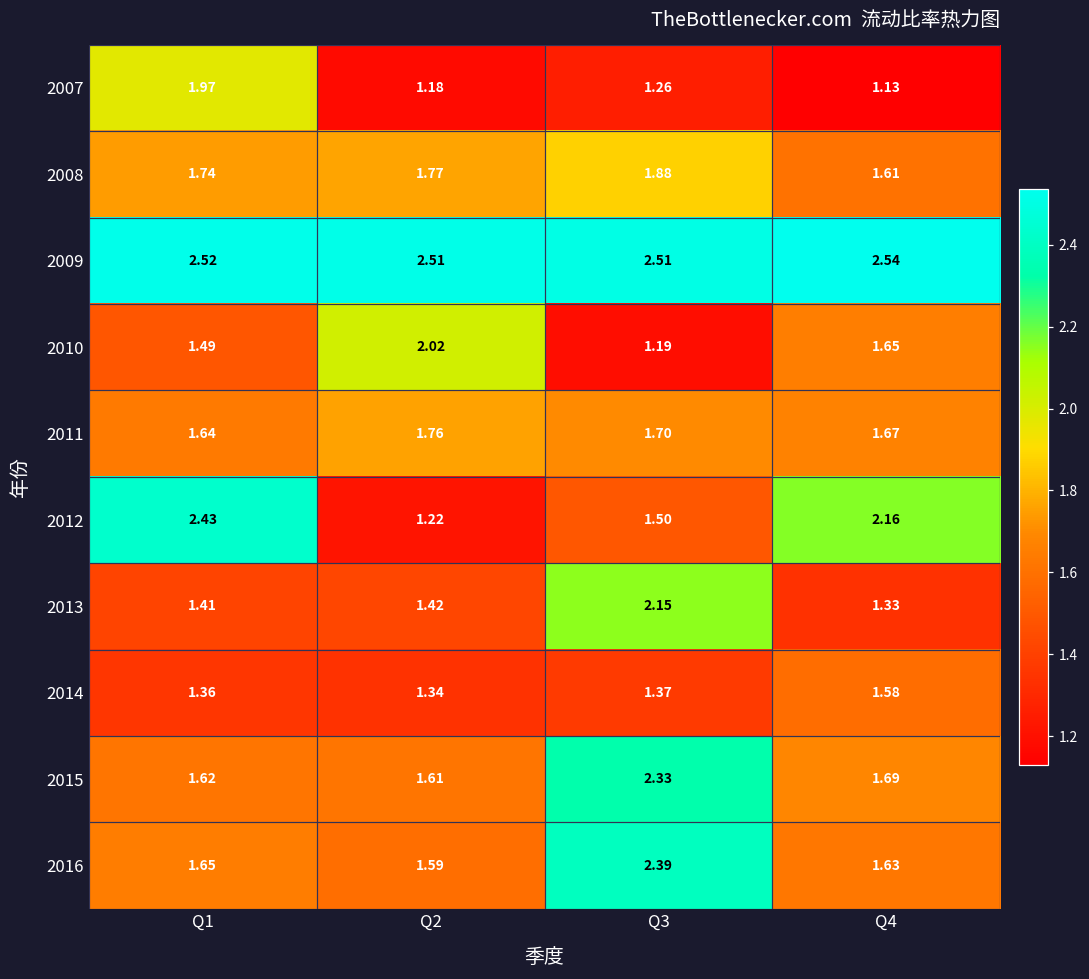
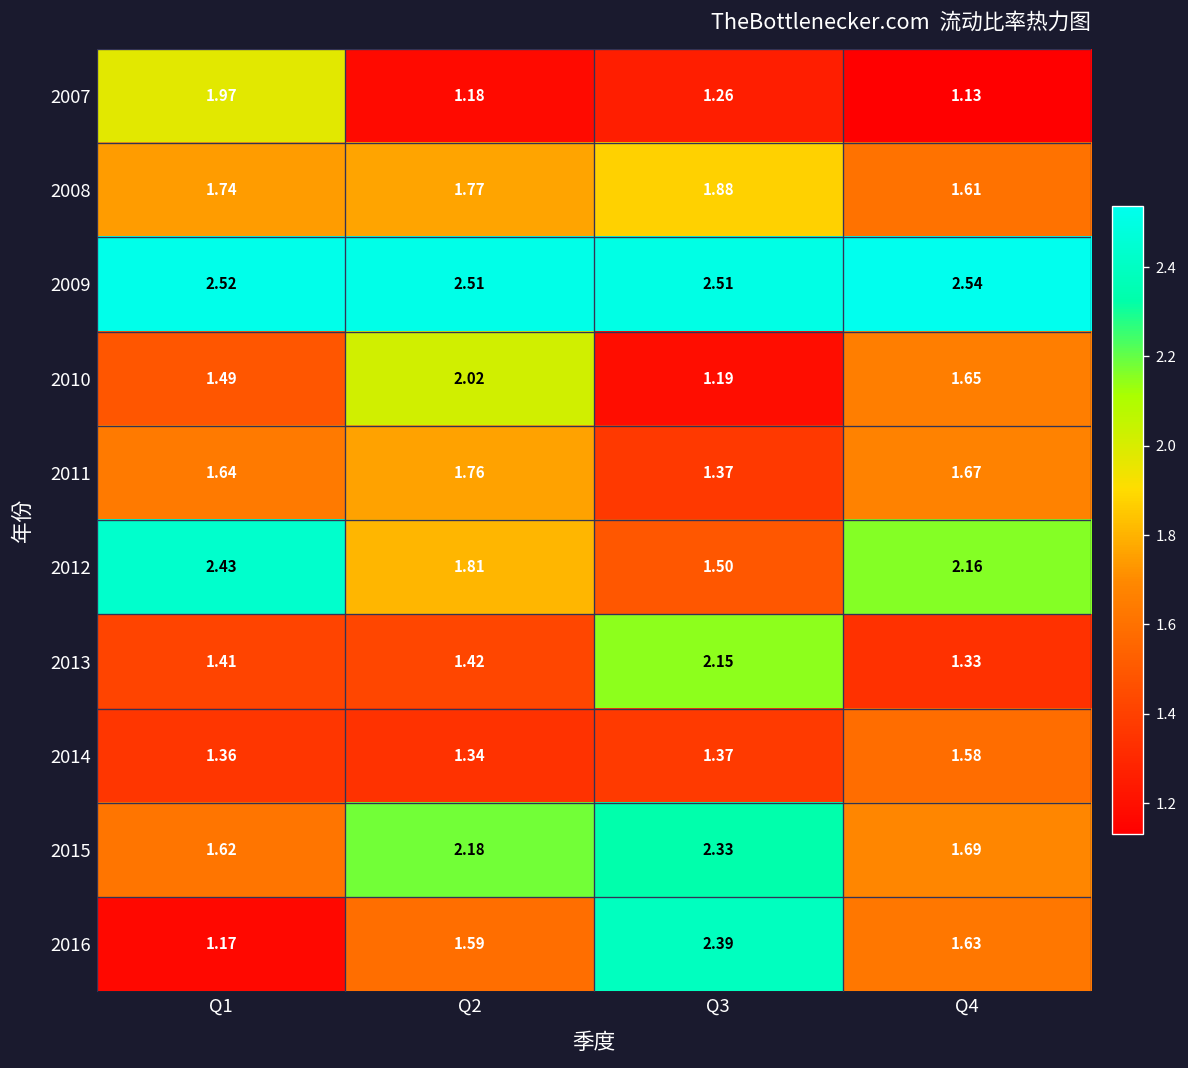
  {
    "2007": {
      "Q1": 1.97,
      "Q2": 1.18,
      "Q3": 1.26,
      "Q4": 1.13
    },
    "2008": {
      "Q1": 1.74,
      "Q2": 1.77,
      "Q3": 1.88,
      "Q4": 1.61
    },
    "2009": {
      "Q1": 2.52,
      "Q2": 2.51,
      "Q3": 2.51,
      "Q4": 2.54
    },
    "2010": {
      "Q1": 1.49,
      "Q2": 2.02,
      "Q3": 1.19,
      "Q4": 1.65
    },
    "2011": {
      "Q1": 1.64,
      "Q2": 1.76,
-     "Q3": 1.70,
+     "Q3": 1.37,
      "Q4": 1.67
    },
    "2012": {
      "Q1": 2.43,
-     "Q2": 1.22,
+     "Q2": 1.81,
      "Q3": 1.50,
      "Q4": 2.16
    },
    "2013": {
      "Q1": 1.41,
      "Q2": 1.42,
      "Q3": 2.15,
      "Q4": 1.33
    },
    "2014": {
      "Q1": 1.36,
      "Q2": 1.34,
      "Q3": 1.37,
      "Q4": 1.58
    },
    "2015": {
      "Q1": 1.62,
-     "Q2": 1.61,
+     "Q2": 2.18,
      "Q3": 2.33,
      "Q4": 1.69
    },
    "2016": {
-     "Q1": 1.65,
+     "Q1": 1.17,
      "Q2": 1.59,
      "Q3": 2.39,
      "Q4": 1.63
    }
  }
